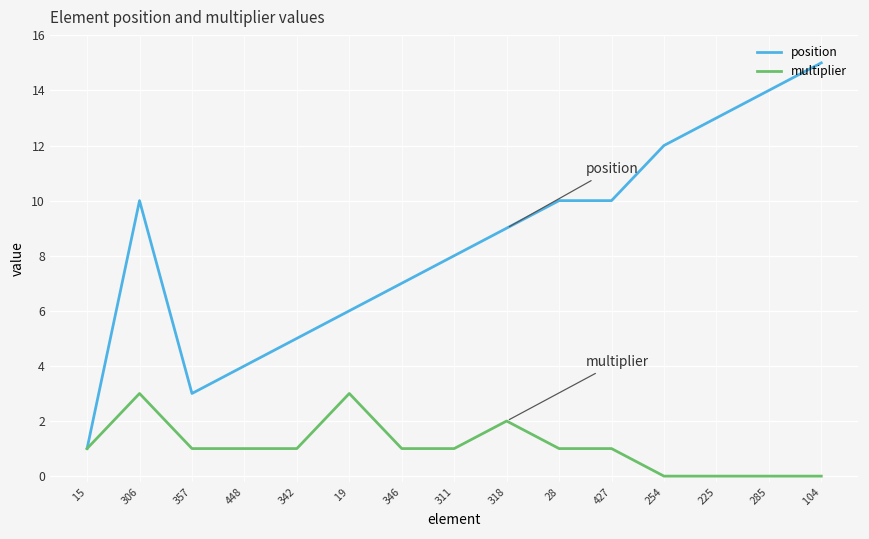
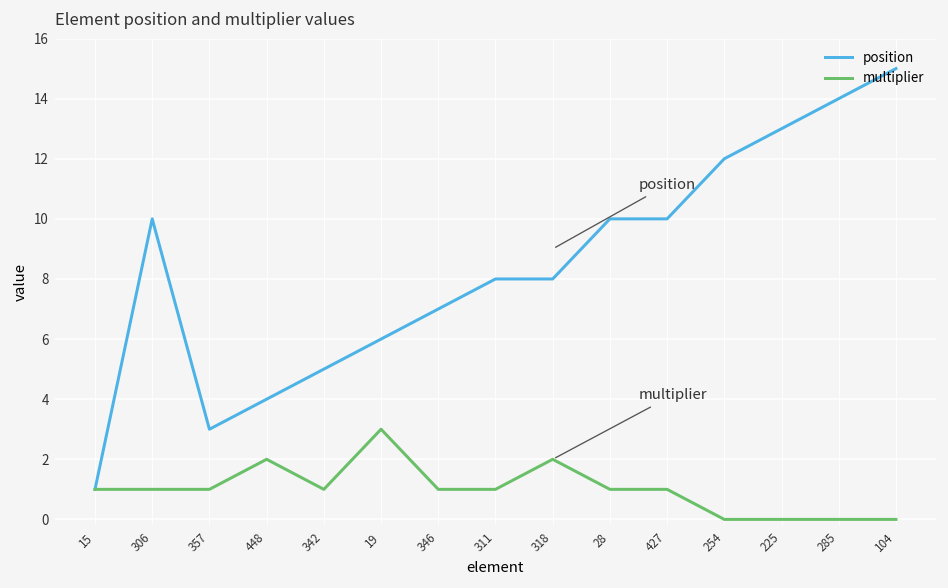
  {
    "position": {
      "306": 10,
      "357": 3,
      "448": 4,
      "342": 5,
      "19": 6,
      "346": 7,
      "311": 8,
-     "318": 9,
+     "318": 8,
      "28": 10,
      "427": 10,
      "254": 12,
      "225": 13,
      "285": 14,
      "104": 15
    },
    "multiplier": {
-     "306": 3,
+     "306": 1,
      "357": 1,
-     "448": 1,
+     "448": 2,
      "342": 1,
      "19": 3,
      "346": 1,
      "311": 1,
      "318": 2,
      "28": 1,
      "427": 1,
      "254": 0,
      "225": 0,
      "285": 0,
      "104": 0
    }
  }
